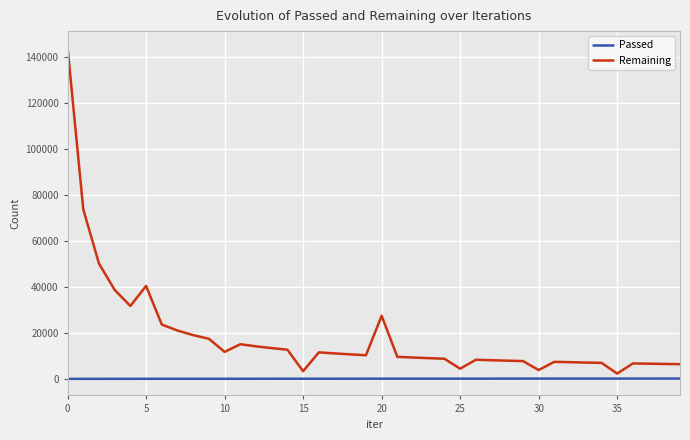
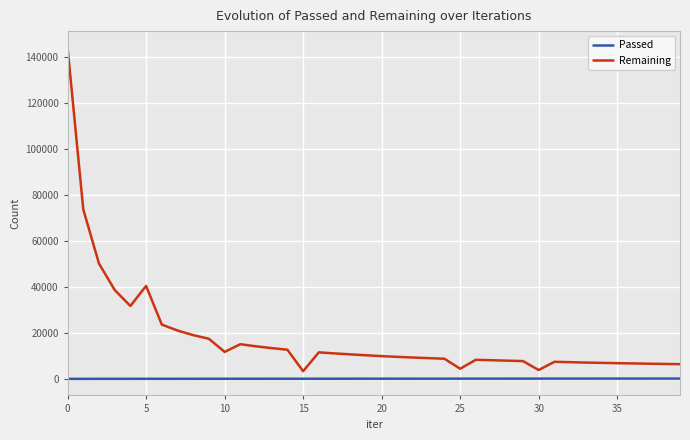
  {
    "Passed": {
      "0": 0,
      "5": 0,
      "10": 0,
      "15": 0,
      "20": 0,
      "25": 0,
      "30": 0,
      "35": 0
    },
    "Remaining": {
      "0": 144000,
      "5": 41000,
      "10": 12000,
      "15": 3000,
-     "20": 28000,
+     "20": 10000,
      "25": 5000,
      "30": 4000,
-     "35": 2000
+     "35": 7000
    }
  }
